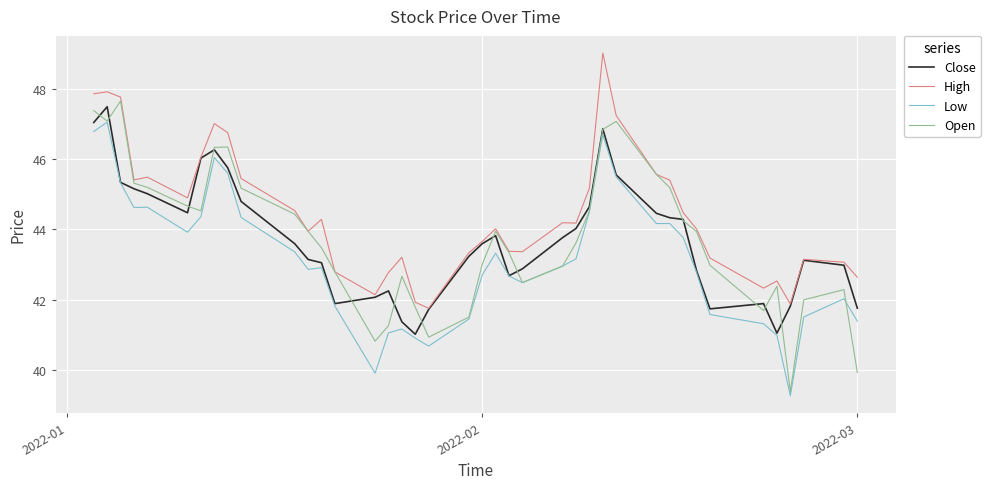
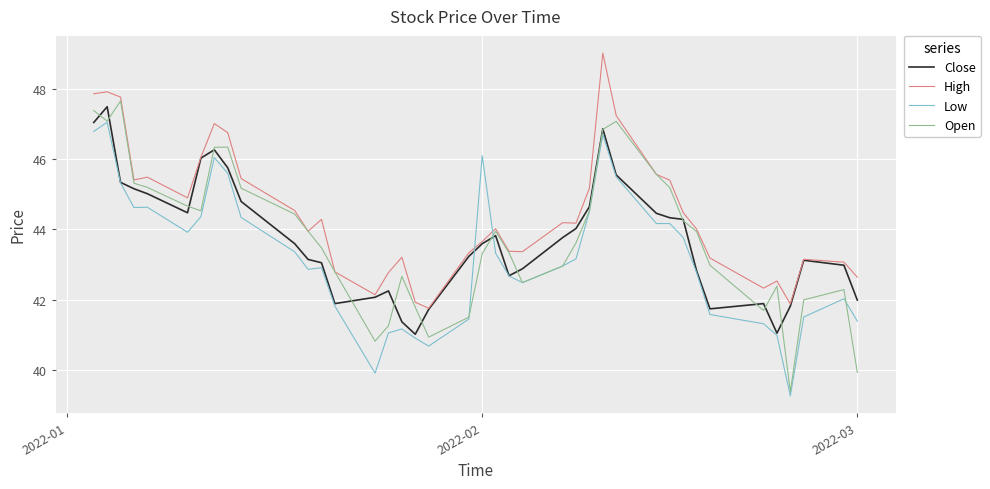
  {
    "Close": {
-     "2022-03": 41.8
+     "2022-03": 42.0
    },
    "High": {
      "2022-03": 42.6
    },
    "Low": {
-     "2022-02": 42.7,
+     "2022-02": 46.1,
      "2022-03": 41.4
    },
    "Open": {
-     "2022-02": 43.0,
+     "2022-02": 43.3,
      "2022-03": 39.9
    }
  }
